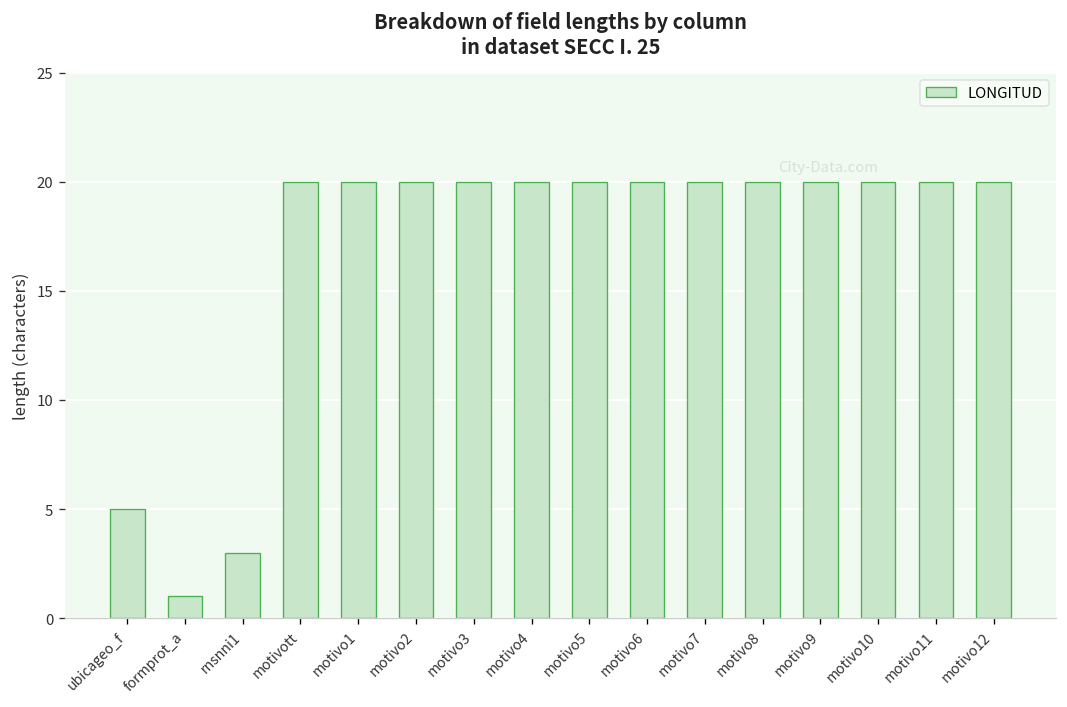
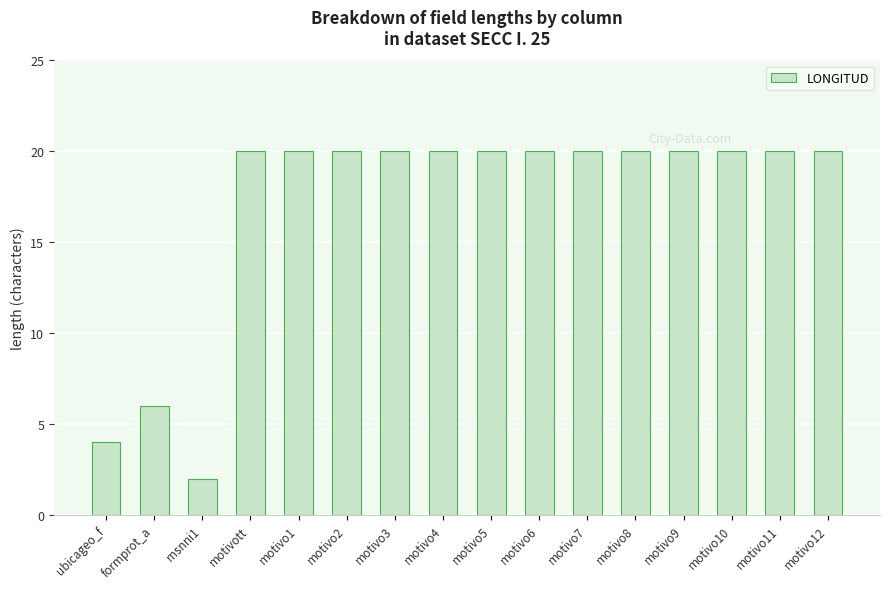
  {
-   "ubicageo_f": 5,
-   "formprot_a": 1,
-   "rnsnni1": 3,
+   "ubicageo_f": 4,
+   "formprot_a": 6,
+   "rnsnni1": 2,
    "motivott": 20,
    "motivo1": 20,
    "motivo2": 20,
    "motivo3": 20,
    "motivo4": 20,
    "motivo5": 20,
    "motivo6": 20,
    "motivo7": 20,
    "motivo8": 20,
    "motivo9": 20,
    "motivo10": 20,
    "motivo11": 20,
    "motivo12": 20
  }
